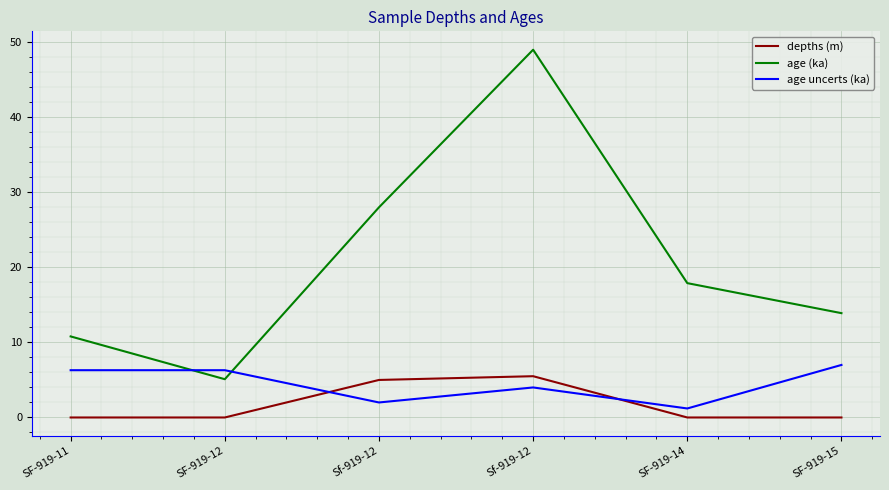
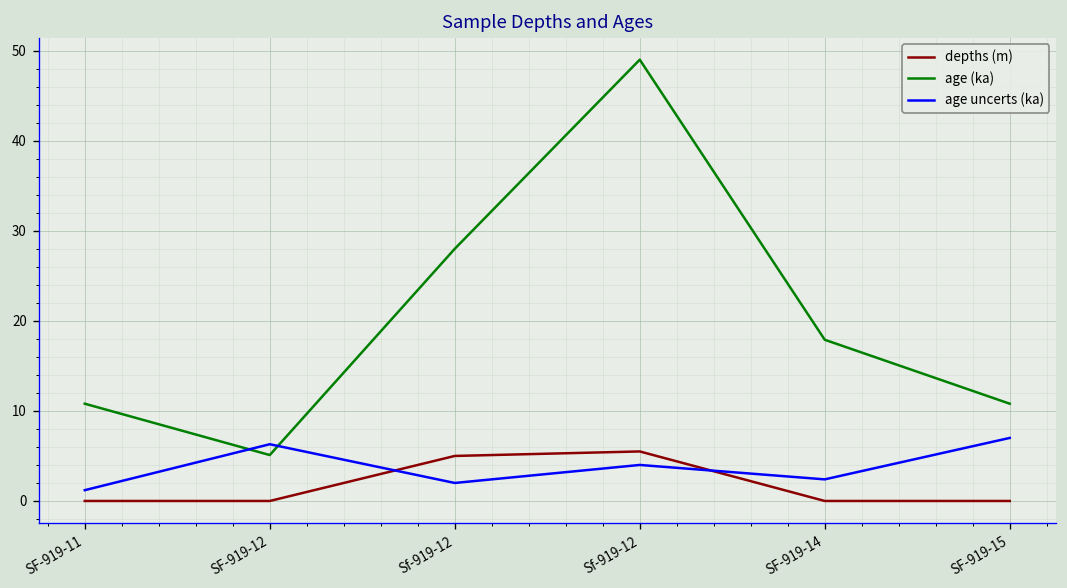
  {
    "depths (m)": {
      "SF-919-11": 0,
      "SF-919-12": 0,
      "SF-919-14": 0,
      "SF-919-15": 0
    },
    "age (ka)": {
      "SF-919-11": 11,
      "SF-919-12": 5,
      "SF-919-14": 18,
-     "SF-919-15": 14
+     "SF-919-15": 11
    },
    "age uncerts (ka)": {
-     "SF-919-11": 6,
+     "SF-919-11": 1,
      "SF-919-12": 6,
-     "SF-919-14": 1,
+     "SF-919-14": 2,
      "SF-919-15": 7
    }
  }
